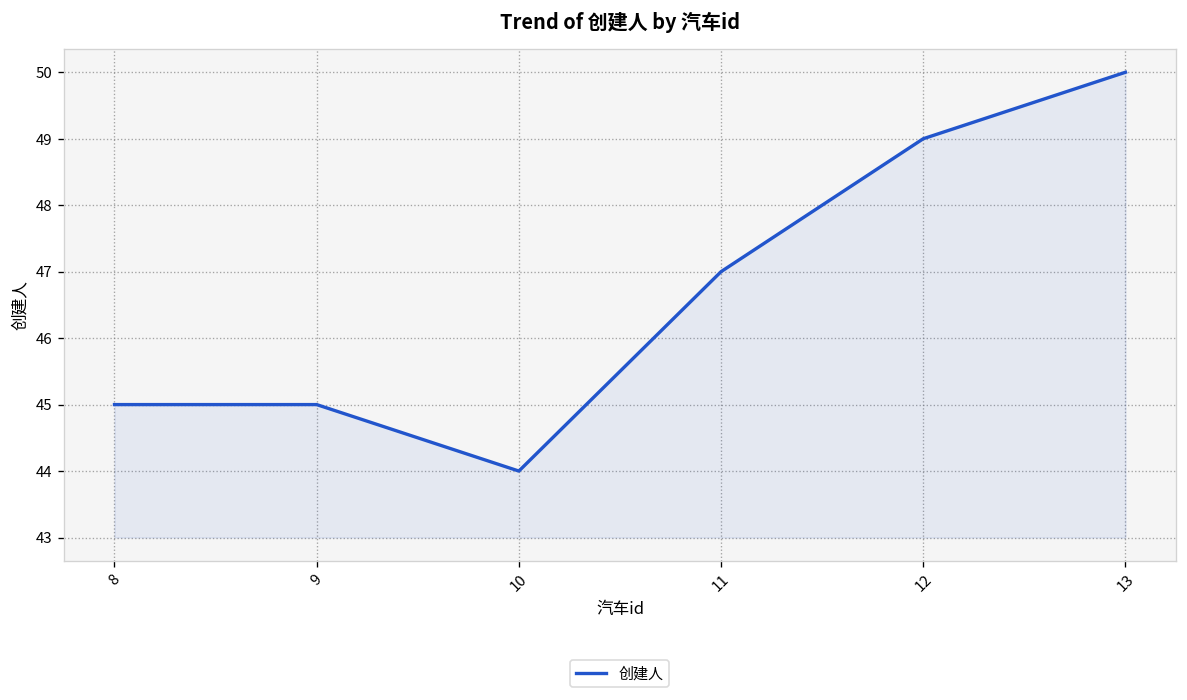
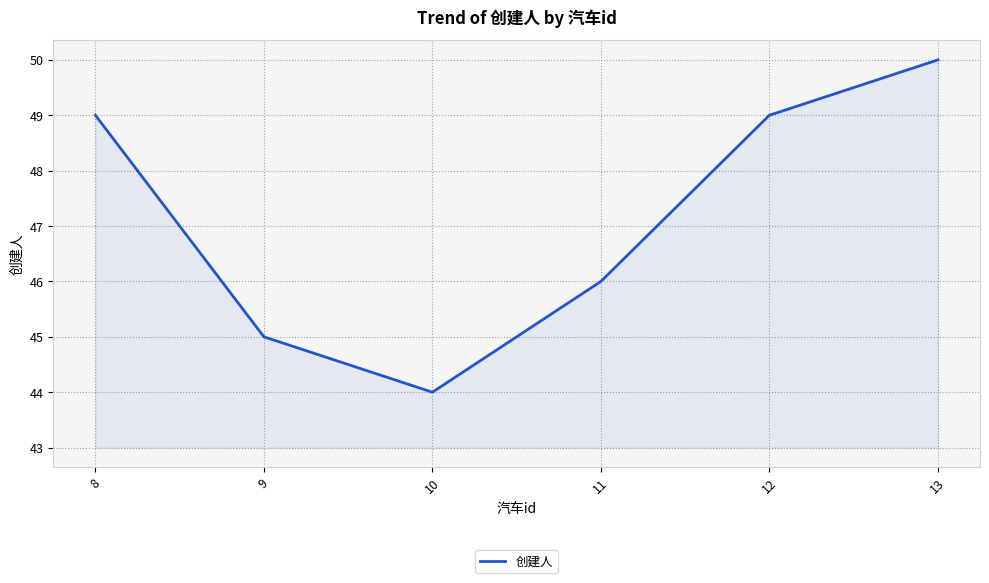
  {
-   "8": 45,
+   "8": 49,
    "9": 45,
    "10": 44,
-   "11": 47,
+   "11": 46,
    "12": 49,
    "13": 50
  }
